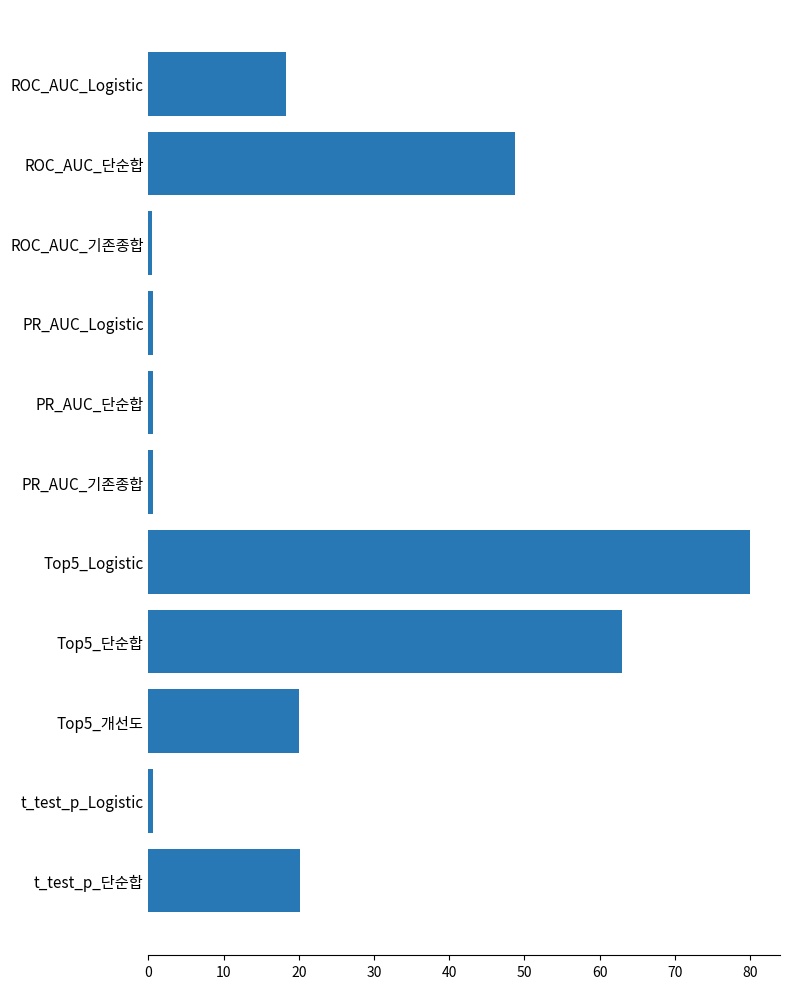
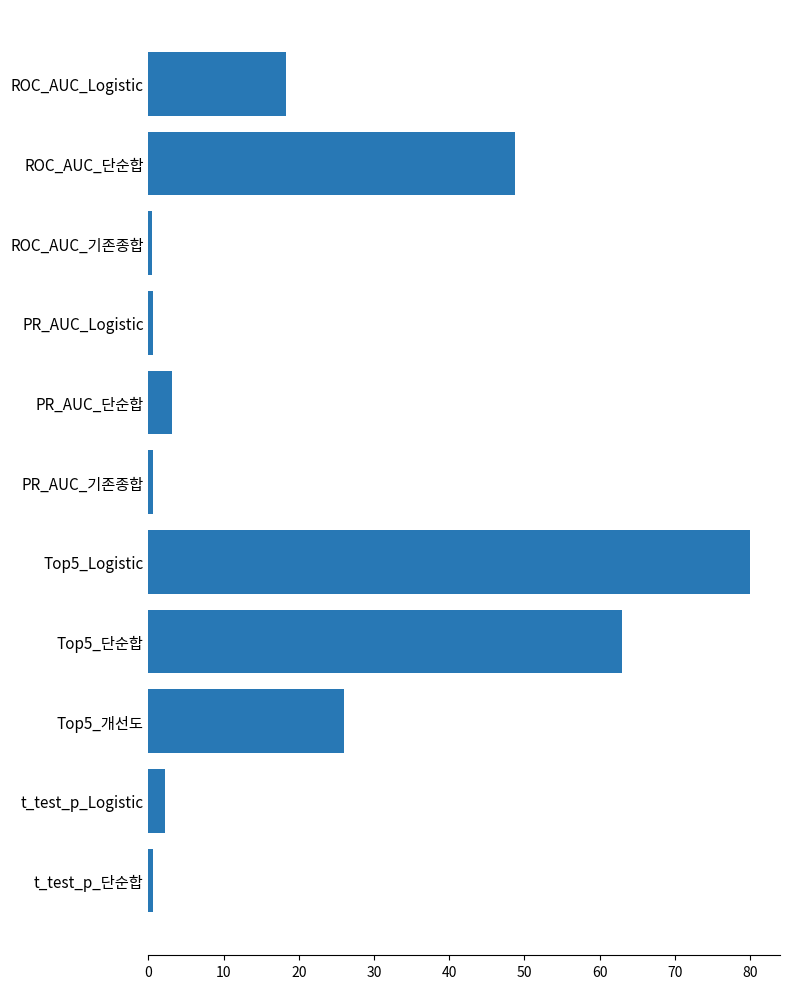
  {
    "ROC_AUC_Logistic": 18,
    "ROC_AUC_단순합": 49,
    "ROC_AUC_기존종합": 0,
    "PR_AUC_Logistic": 1,
-   "PR_AUC_단순합": 1,
+   "PR_AUC_단순합": 3,
    "PR_AUC_기존종합": 1,
    "Top5_Logistic": 80,
    "Top5_단순합": 63,
-   "Top5_개선도": 20,
-   "t_test_p_Logistic": 1,
-   "t_test_p_단순합": 20
+   "Top5_개선도": 26,
+   "t_test_p_Logistic": 2,
+   "t_test_p_단순합": 1
  }
